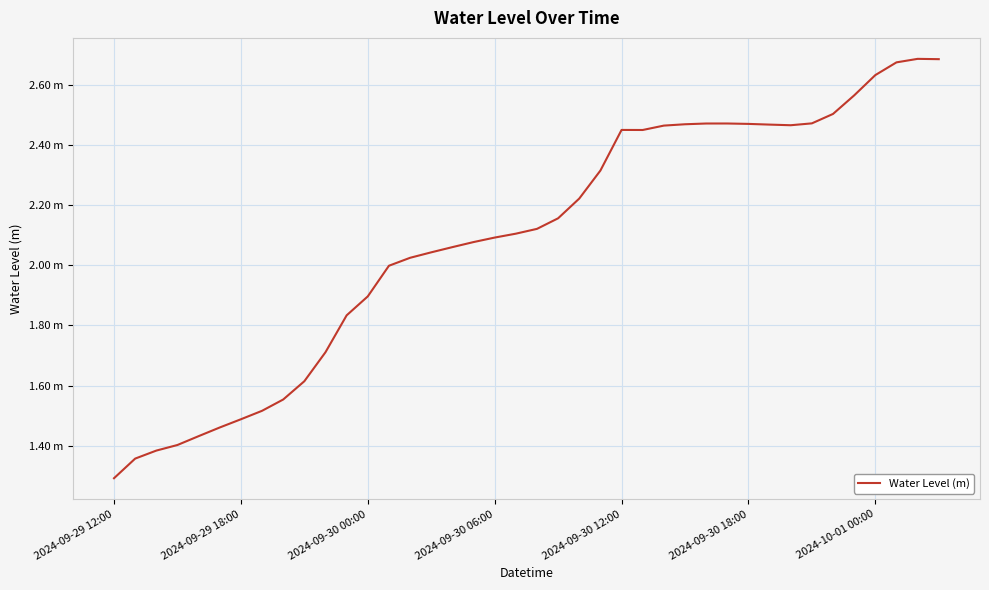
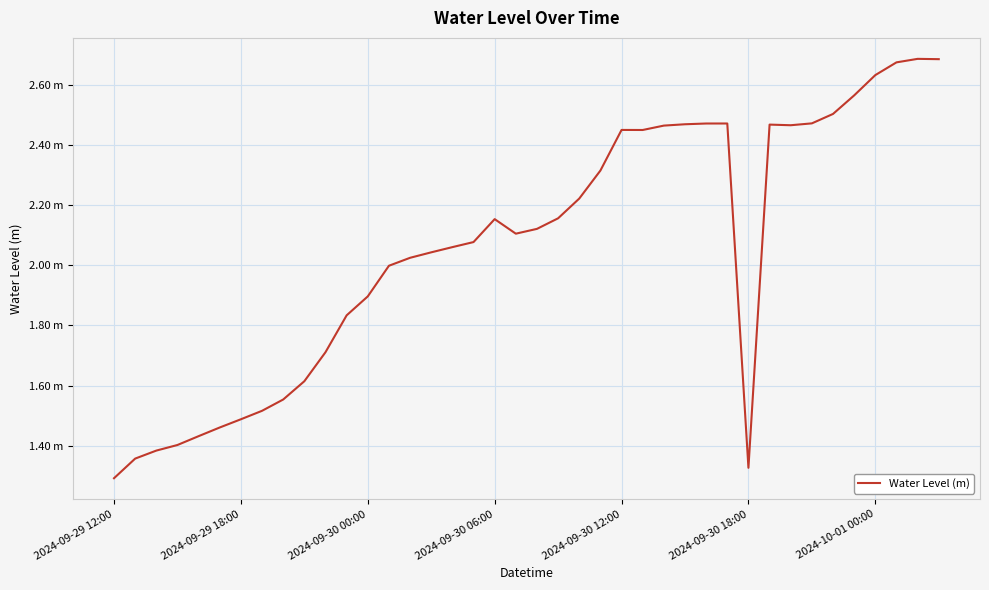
  {
    "2024-09-29 12:00": "1.29 m",
    "2024-09-29 18:00": "1.49 m",
    "2024-09-30 00:00": "1.90 m",
-   "2024-09-30 06:00": "2.09 m",
+   "2024-09-30 06:00": "2.15 m",
    "2024-09-30 12:00": "2.45 m",
-   "2024-09-30 18:00": "2.47 m",
+   "2024-09-30 18:00": "1.33 m",
    "2024-10-01 00:00": "2.63 m"
  }
